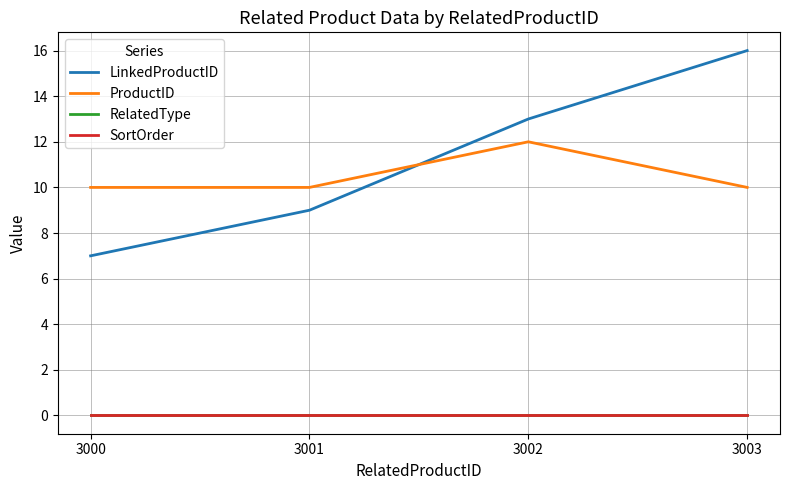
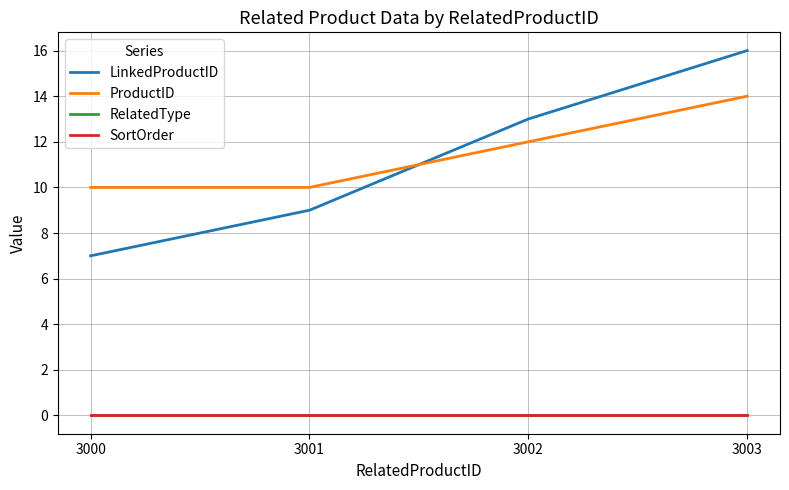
  {
    "LinkedProductID": {
      "3000": 7,
      "3001": 9,
      "3002": 13,
      "3003": 16
    },
    "ProductID": {
      "3000": 10,
      "3001": 10,
      "3002": 12,
-     "3003": 10
+     "3003": 14
    },
    "SortOrder": {
      "3000": 0,
      "3001": 0,
      "3002": 0,
      "3003": 0
    }
  }
